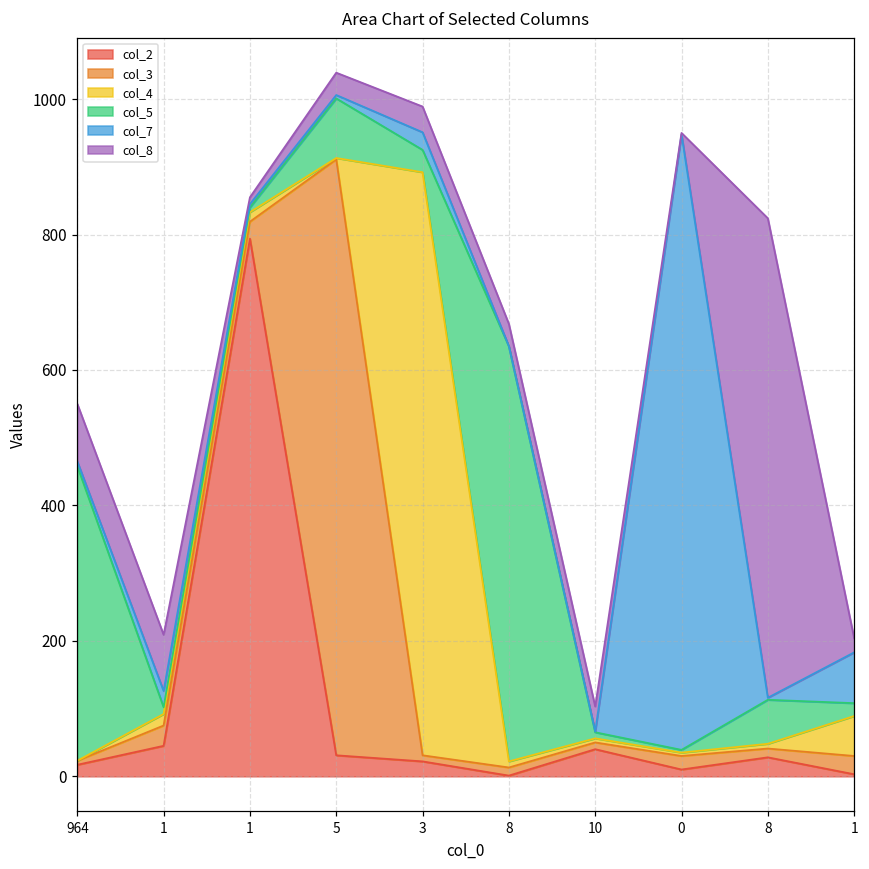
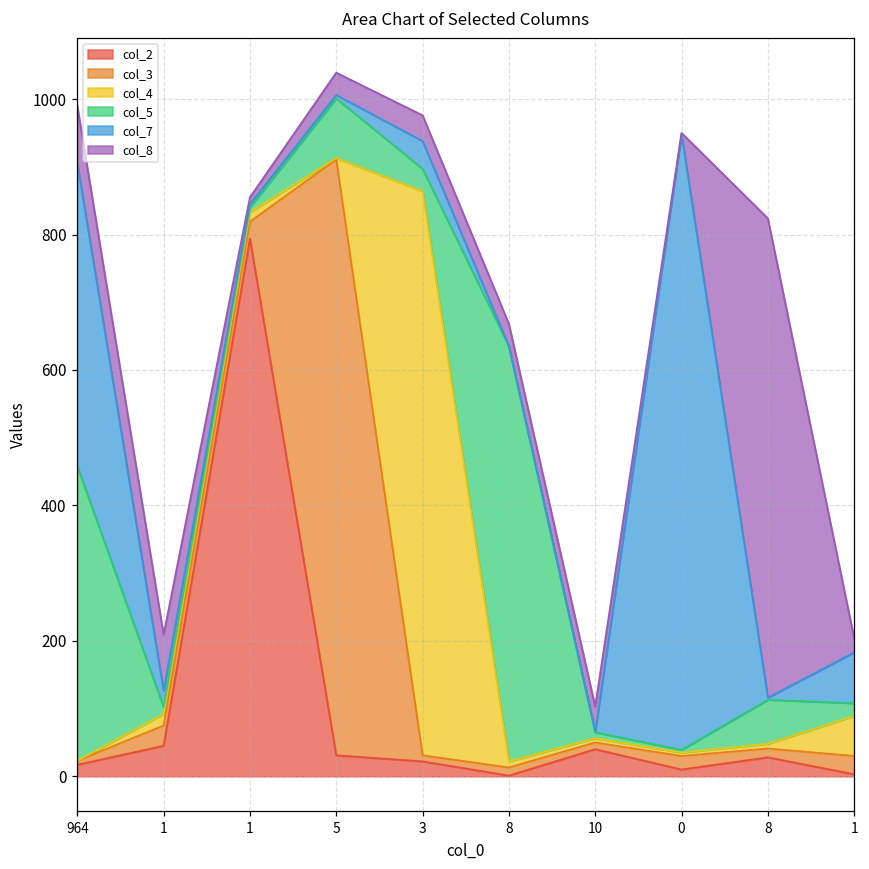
  {
    "col_4": {
-     "3": 860,
+     "3": 830,
      "10": 10
    },
    "col_5": {
      "964": 440,
      "5": 90,
      "3": 30
    },
    "col_7": {
-     "964": 10,
+     "964": 450,
      "5": 10,
-     "3": 30
+     "3": 40
    },
    "col_8": {
      "964": 90,
      "5": 30,
      "3": 40,
      "10": 40
    }
  }
